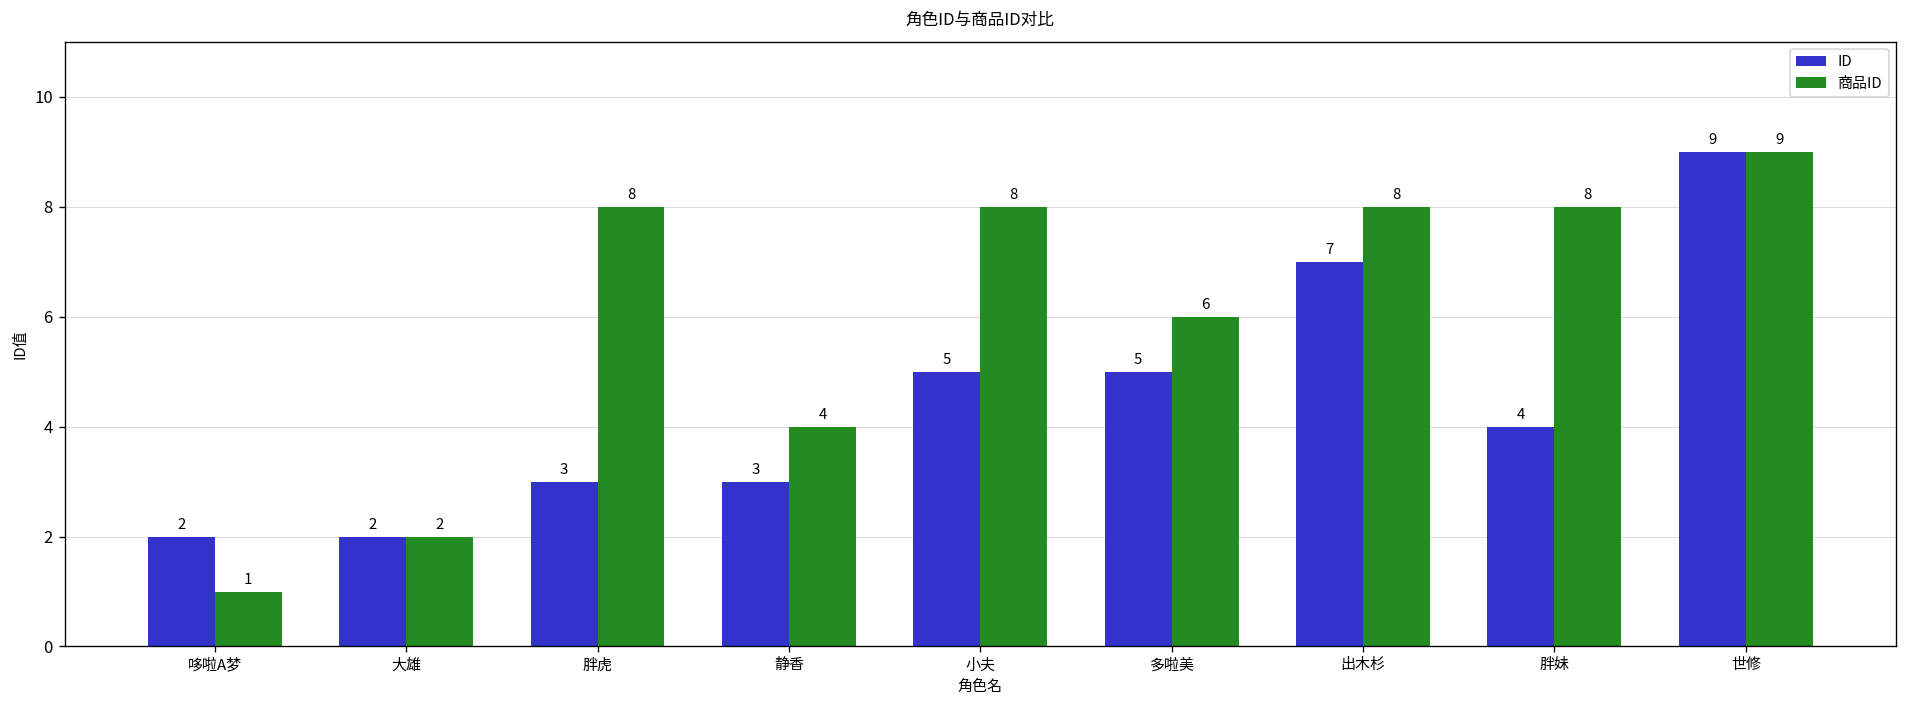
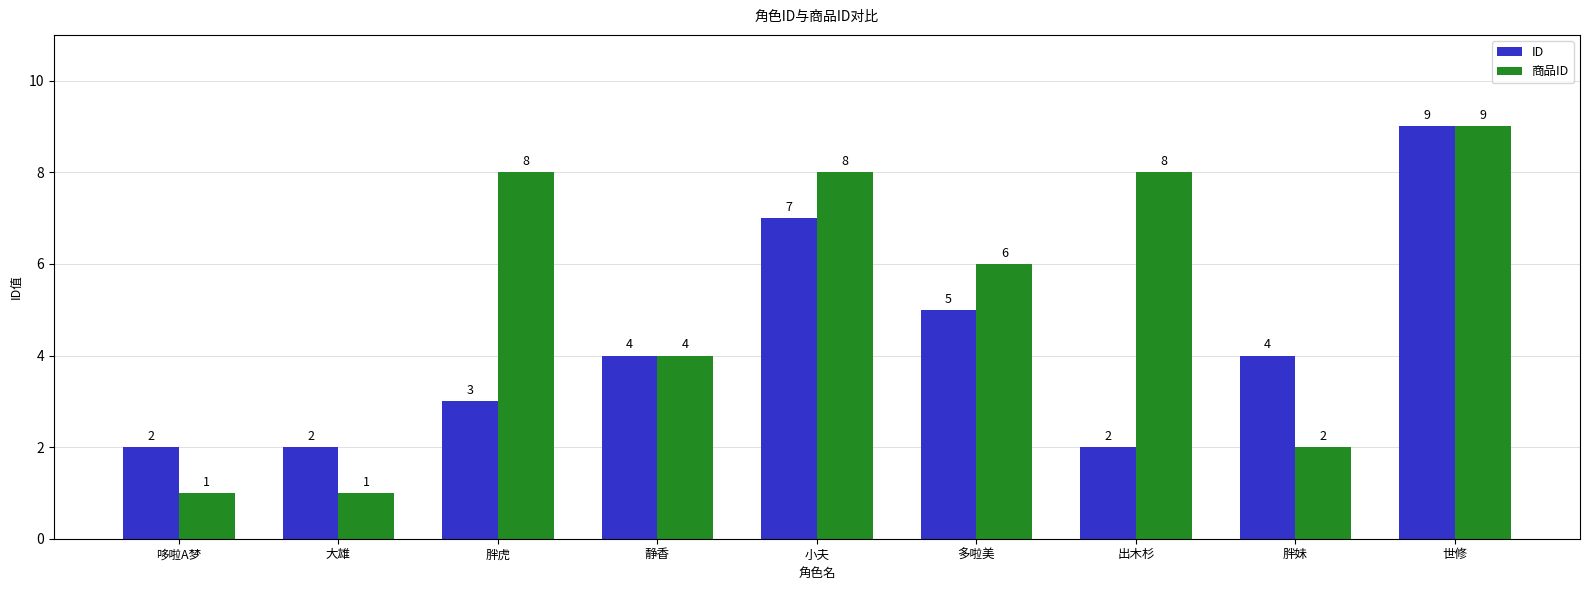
  {
    "ID": {
      "哆啦A梦": 2,
      "大雄": 2,
      "胖虎": 3,
-     "静香": 3,
-     "小夫": 5,
+     "静香": 4,
+     "小夫": 7,
      "多啦美": 5,
-     "出木杉": 7,
+     "出木杉": 2,
      "胖妹": 4,
      "世修": 9
    },
    "商品ID": {
      "哆啦A梦": 1,
-     "大雄": 2,
+     "大雄": 1,
      "胖虎": 8,
      "静香": 4,
      "小夫": 8,
      "多啦美": 6,
      "出木杉": 8,
-     "胖妹": 8,
+     "胖妹": 2,
      "世修": 9
    }
  }
